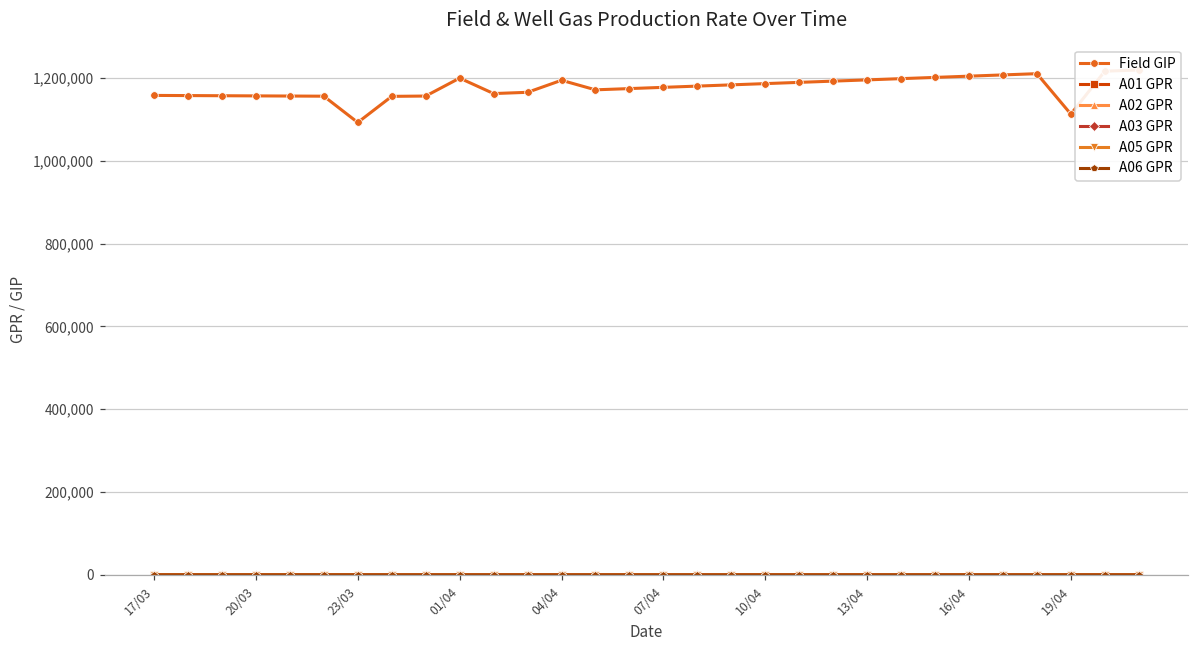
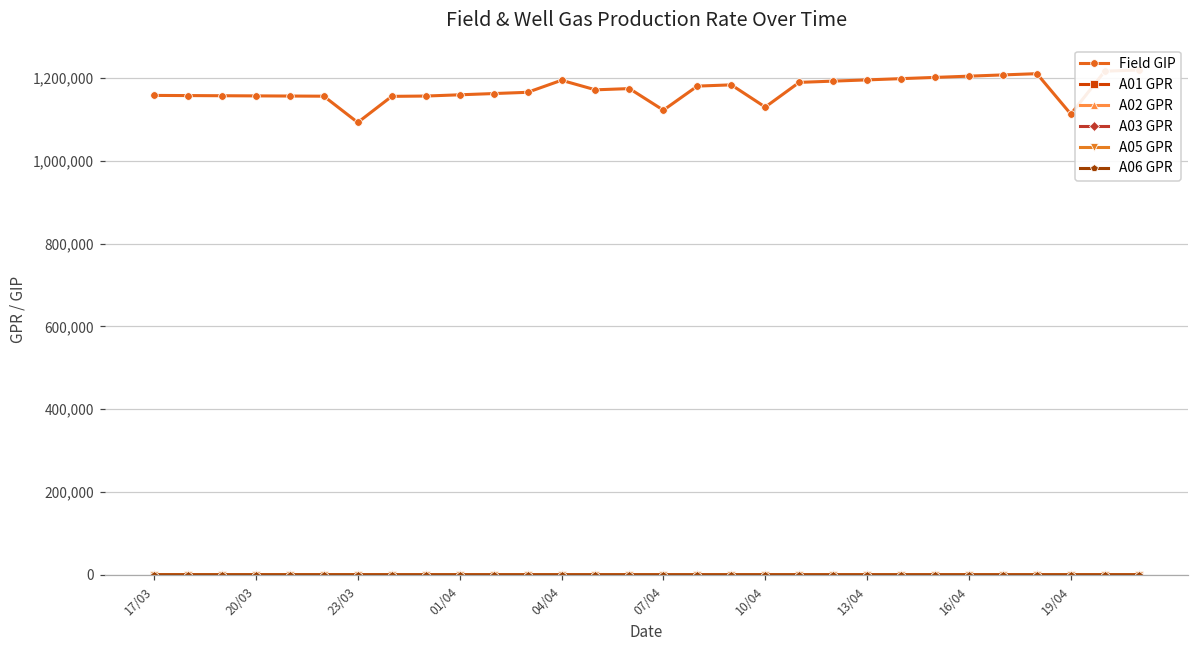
  {
    "Field GIP": {
      "17/03": "1,160,000",
      "20/03": "1,160,000",
      "23/03": "1,090,000",
-     "01/04": "1,200,000",
+     "01/04": "1,160,000",
      "04/04": "1,190,000",
-     "07/04": "1,180,000",
-     "10/04": "1,190,000",
+     "07/04": "1,120,000",
+     "10/04": "1,130,000",
      "13/04": "1,200,000",
      "16/04": "1,200,000",
      "19/04": "1,110,000"
    },
    "A06 GPR": {
      "17/03": "0",
      "20/03": "0",
      "23/03": "0",
      "01/04": "0",
      "04/04": "0",
      "07/04": "0",
      "10/04": "0",
      "13/04": "0",
      "16/04": "0",
      "19/04": "0"
    }
  }
